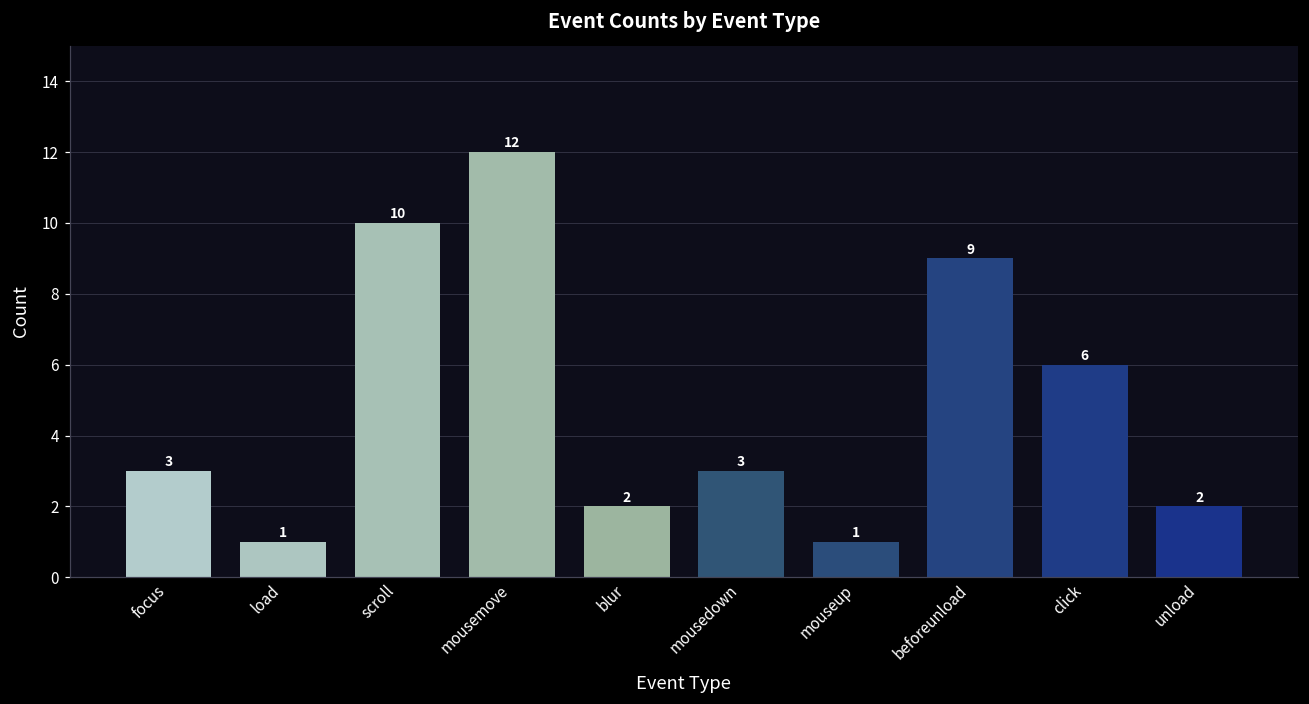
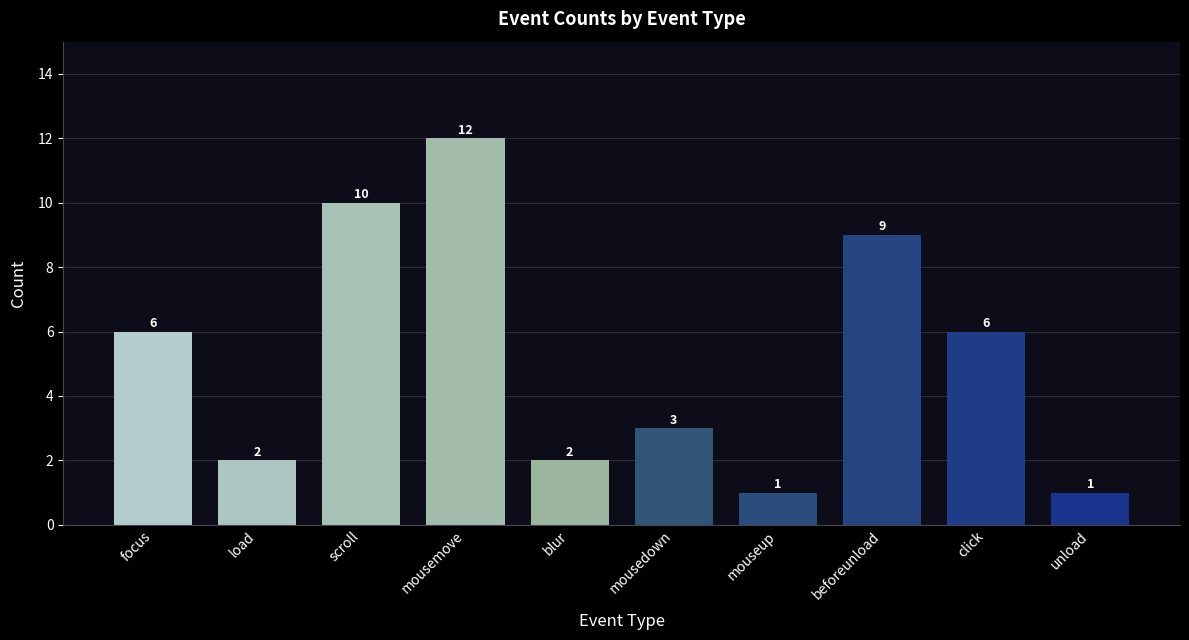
  {
-   "focus": 3,
-   "load": 1,
+   "focus": 6,
+   "load": 2,
    "scroll": 10,
    "mousemove": 12,
    "blur": 2,
    "mousedown": 3,
    "mouseup": 1,
    "beforeunload": 9,
    "click": 6,
-   "unload": 2
+   "unload": 1
  }
